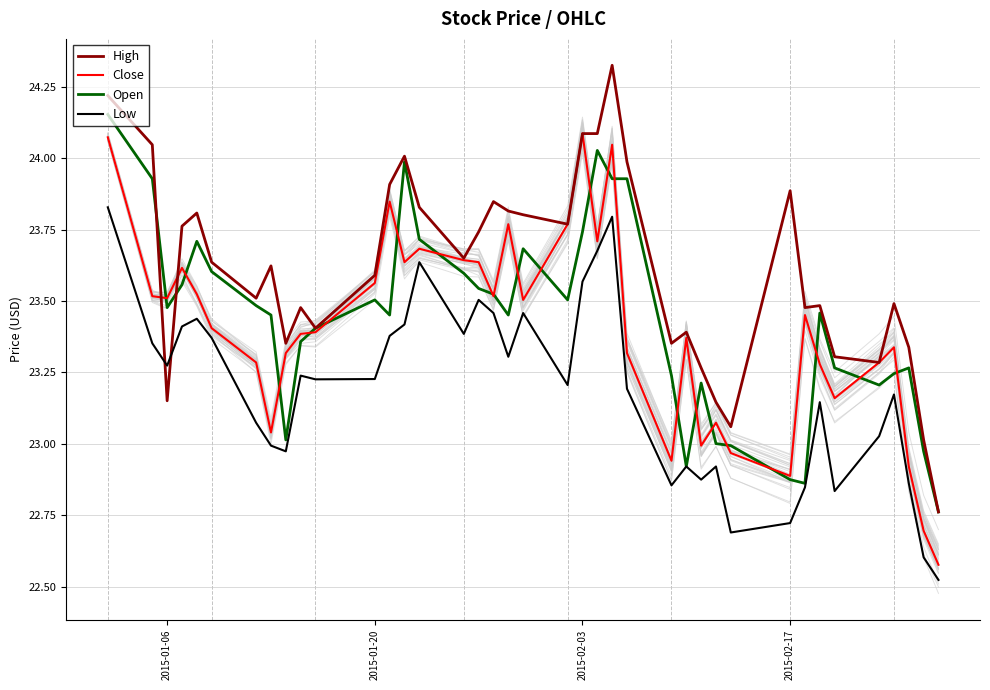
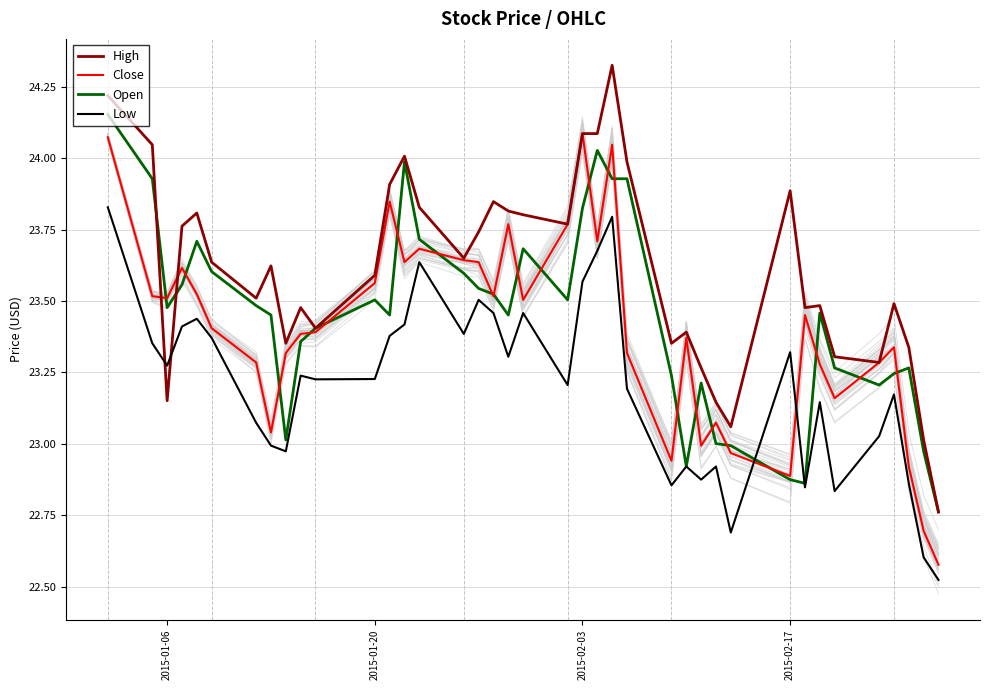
  {
    "High": {
      "2015-01-06": 23.15,
      "2015-02-17": 23.89
    },
    "Open": {
-     "2015-02-03": 23.74
+     "2015-02-03": 23.83
    },
    "Low": {
      "2015-01-06": 23.27,
      "2015-01-20": 23.23,
      "2015-02-03": 23.57,
-     "2015-02-17": 22.72
+     "2015-02-17": 23.32
    }
  }
